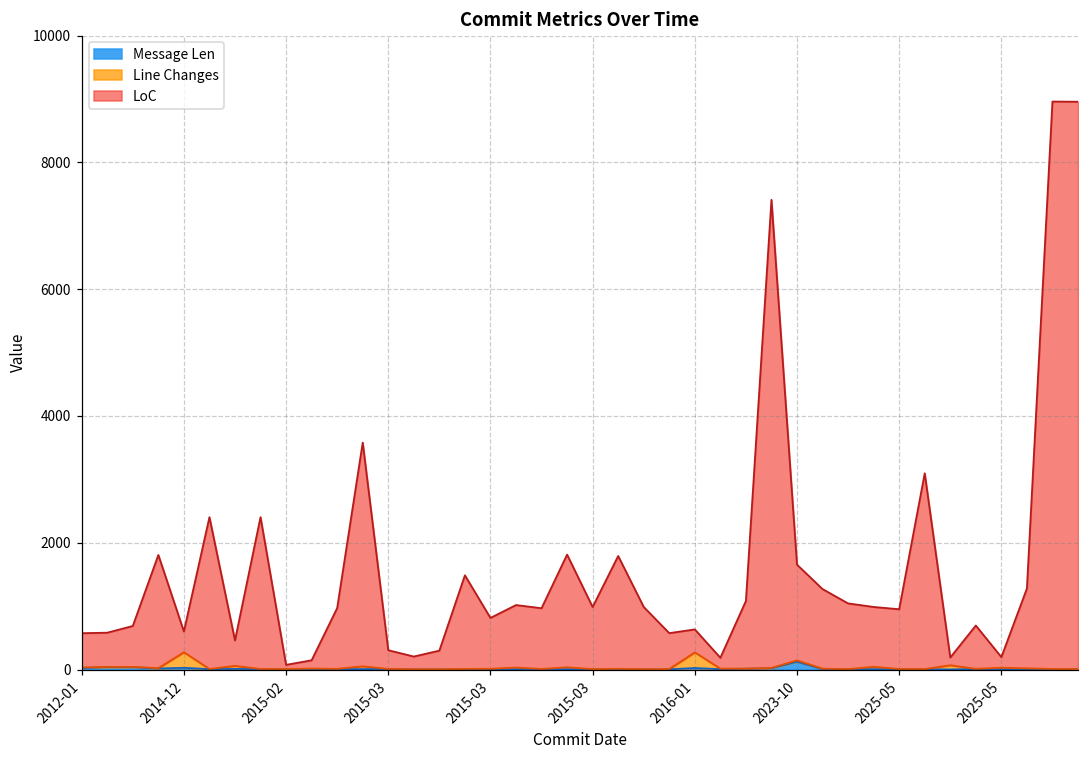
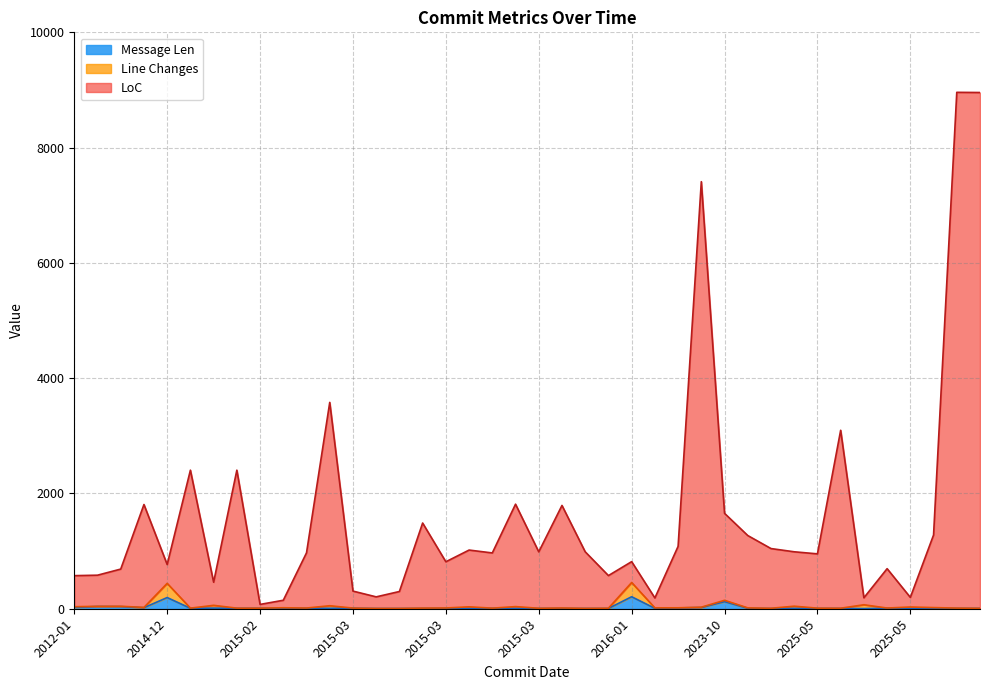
  {
    "Message Len": {
-     "2014-12": 0,
-     "2016-01": 0
+     "2014-12": 200,
+     "2016-01": 200
    },
    "Line Changes": {
      "2014-12": 200,
      "2016-01": 200
    },
    "LoC": {
      "2014-12": 300,
      "2016-01": 400,
      "2023-10": 1500
    }
  }
